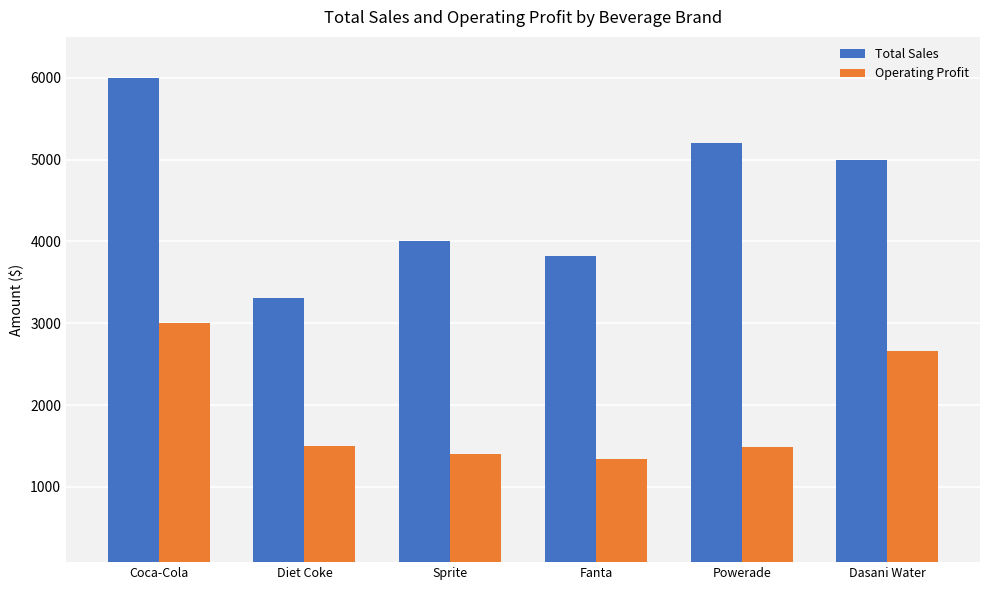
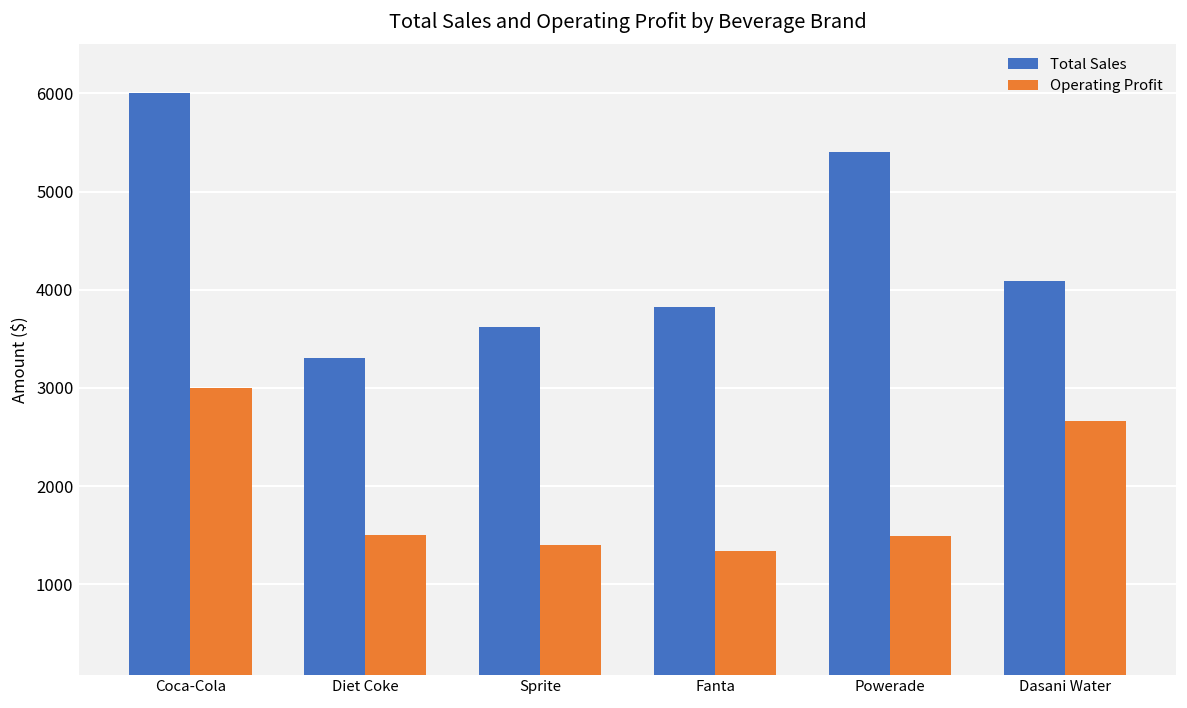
  {
    "Total Sales": {
      "Coca-Cola": 6000,
      "Diet Coke": 3300,
-     "Sprite": 4000,
+     "Sprite": 3600,
      "Fanta": 3800,
-     "Powerade": 5200,
-     "Dasani Water": 5000
+     "Powerade": 5400,
+     "Dasani Water": 4100
    },
    "Operating Profit": {
      "Coca-Cola": 3000,
      "Diet Coke": 1500,
      "Sprite": 1400,
      "Fanta": 1300,
      "Powerade": 1500,
      "Dasani Water": 2700
    }
  }
